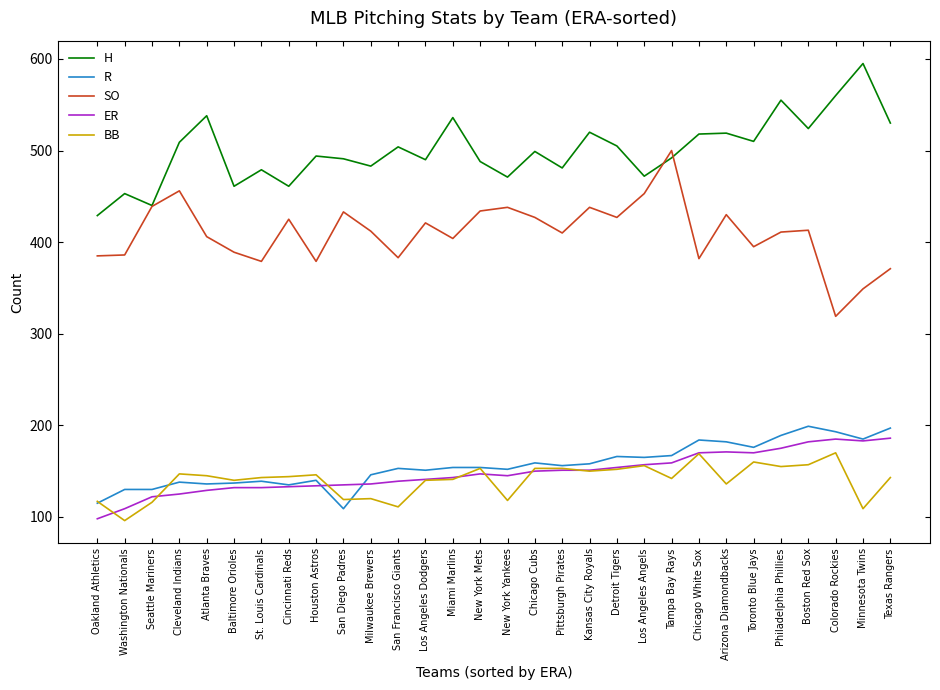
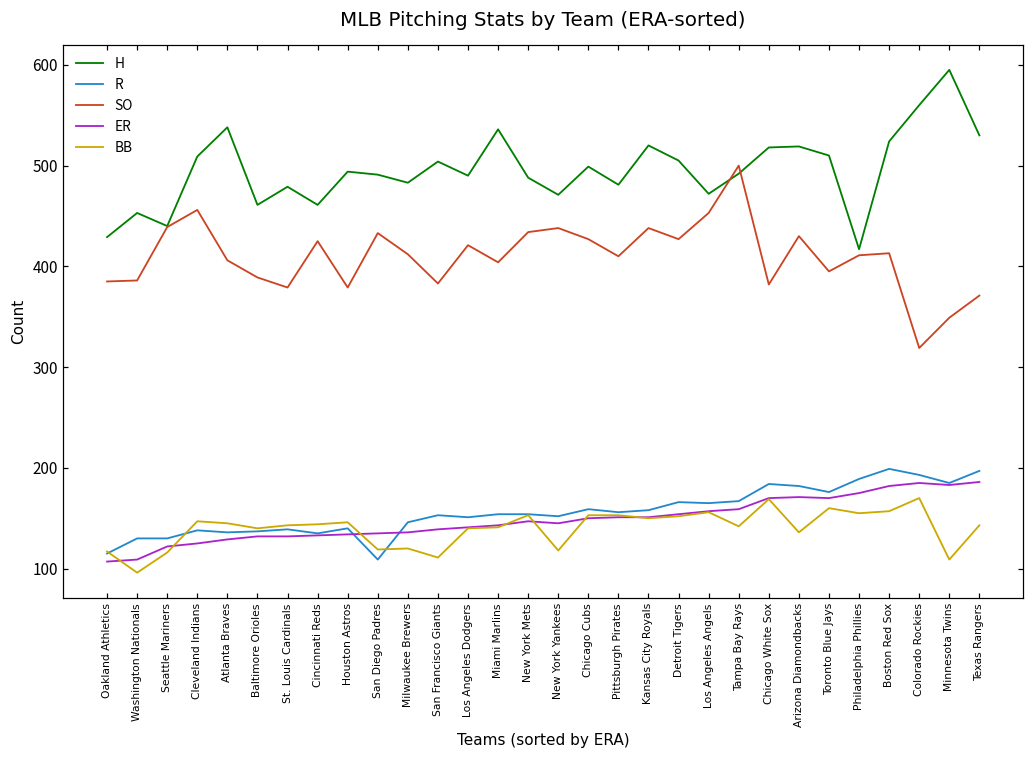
  {
    "H": {
      "Oakland Athletics": 430,
      "Washington Nationals": 450,
      "Cleveland Indians": 510,
      "Atlanta Braves": 540,
      "Baltimore Orioles": 460,
      "St. Louis Cardinals": 480,
      "Cincinnati Reds": 460,
      "Houston Astros": 490,
      "San Diego Padres": 490,
      "Milwaukee Brewers": 480,
      "San Francisco Giants": 500,
      "Los Angeles Dodgers": 490,
      "Miami Marlins": 540,
      "New York Mets": 490,
      "New York Yankees": 470,
      "Chicago Cubs": 500,
      "Pittsburgh Pirates": 480,
      "Kansas City Royals": 520,
      "Detroit Tigers": 510,
      "Los Angeles Angels": 470,
      "Tampa Bay Rays": 490,
      "Chicago White Sox": 520,
      "Arizona Diamondbacks": 520,
      "Toronto Blue Jays": 510,
-     "Philadelphia Phillies": 560,
+     "Philadelphia Phillies": 420,
      "Boston Red Sox": 520,
      "Colorado Rockies": 560,
      "Minnesota Twins": 600,
      "Texas Rangers": 530
    },
    "R": {
      "Washington Nationals": 130,
      "Seattle Mariners": 130,
      "Cleveland Indians": 140,
      "Atlanta Braves": 140,
      "Baltimore Orioles": 140,
      "St. Louis Cardinals": 140,
      "Houston Astros": 140,
      "San Diego Padres": 110,
      "Milwaukee Brewers": 150,
      "San Francisco Giants": 150,
      "Los Angeles Dodgers": 150,
      "Miami Marlins": 150,
      "New York Yankees": 150,
      "Chicago Cubs": 160,
      "Pittsburgh Pirates": 160,
      "Kansas City Royals": 160,
      "Detroit Tigers": 170,
      "Los Angeles Angels": 170,
      "Tampa Bay Rays": 170,
      "Chicago White Sox": 180,
      "Arizona Diamondbacks": 180,
      "Toronto Blue Jays": 180,
      "Philadelphia Phillies": 190,
      "Boston Red Sox": 200,
      "Colorado Rockies": 190,
      "Texas Rangers": 200
    },
    "SO": {
      "Oakland Athletics": 390,
      "Washington Nationals": 390,
      "Cleveland Indians": 460,
      "Atlanta Braves": 410,
      "Baltimore Orioles": 390,
      "St. Louis Cardinals": 380,
      "Cincinnati Reds": 430,
      "Houston Astros": 380,
      "San Diego Padres": 430,
      "Milwaukee Brewers": 410,
      "San Francisco Giants": 380,
      "Los Angeles Dodgers": 420,
      "Miami Marlins": 400,
      "New York Mets": 430,
      "New York Yankees": 440,
      "Chicago Cubs": 430,
      "Pittsburgh Pirates": 410,
      "Kansas City Royals": 440,
      "Detroit Tigers": 430,
      "Los Angeles Angels": 450,
      "Tampa Bay Rays": 500,
      "Chicago White Sox": 380,
      "Arizona Diamondbacks": 430,
      "Toronto Blue Jays": 400,
      "Philadelphia Phillies": 410,
      "Boston Red Sox": 410,
      "Colorado Rockies": 320,
      "Minnesota Twins": 350,
      "Texas Rangers": 370
    },
    "ER": {
-     "Oakland Athletics": 100,
+     "Oakland Athletics": 110,
      "Washington Nationals": 110,
      "Seattle Mariners": 120,
      "Cleveland Indians": 130,
      "Atlanta Braves": 130,
      "Baltimore Orioles": 130,
      "St. Louis Cardinals": 130,
      "Houston Astros": 130,
      "San Diego Padres": 140,
      "Milwaukee Brewers": 140,
      "San Francisco Giants": 140,
      "New York Mets": 150,
      "New York Yankees": 150,
      "Chicago Cubs": 150,
      "Tampa Bay Rays": 160,
      "Arizona Diamondbacks": 170,
      "Toronto Blue Jays": 170,
      "Philadelphia Phillies": 180,
      "Boston Red Sox": 180,
      "Colorado Rockies": 190,
      "Texas Rangers": 190
    },
    "BB": {
      "Washington Nationals": 100,
      "Seattle Mariners": 120,
      "Cleveland Indians": 150,
      "Atlanta Braves": 150,
      "Baltimore Orioles": 140,
      "St. Louis Cardinals": 140,
      "Cincinnati Reds": 140,
      "Houston Astros": 150,
      "San Diego Padres": 120,
      "Milwaukee Brewers": 120,
      "San Francisco Giants": 110,
      "New York Yankees": 120,
      "Chicago Cubs": 150,
      "Tampa Bay Rays": 140,
      "Arizona Diamondbacks": 140,
      "Toronto Blue Jays": 160,
      "Philadelphia Phillies": 160,
      "Boston Red Sox": 160,
      "Colorado Rockies": 170,
      "Minnesota Twins": 110,
      "Texas Rangers": 140
    }
  }
